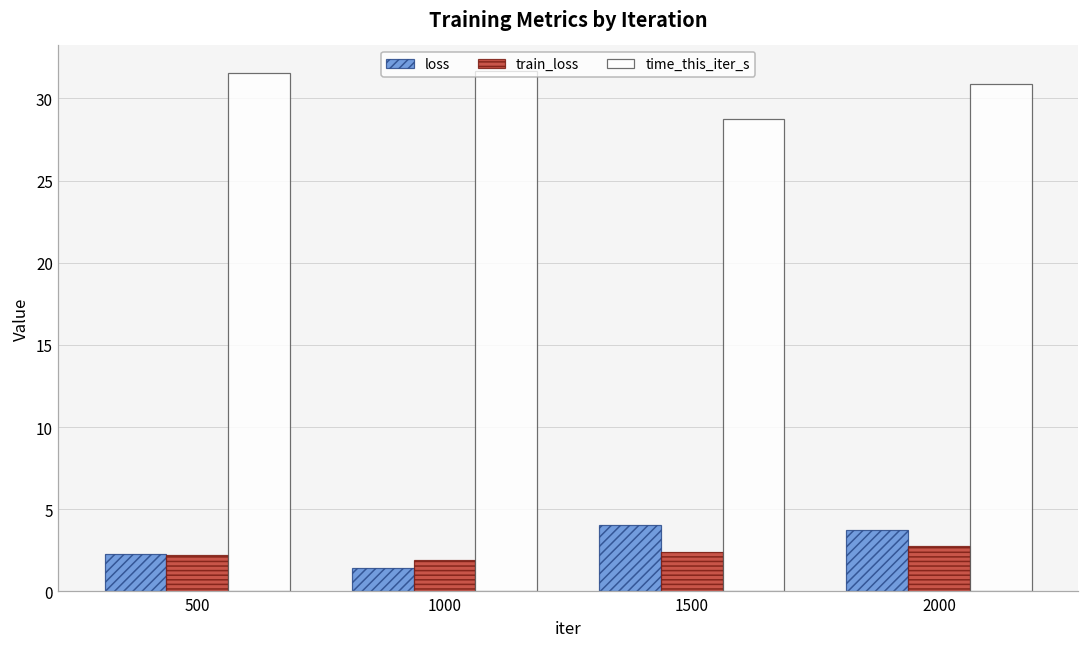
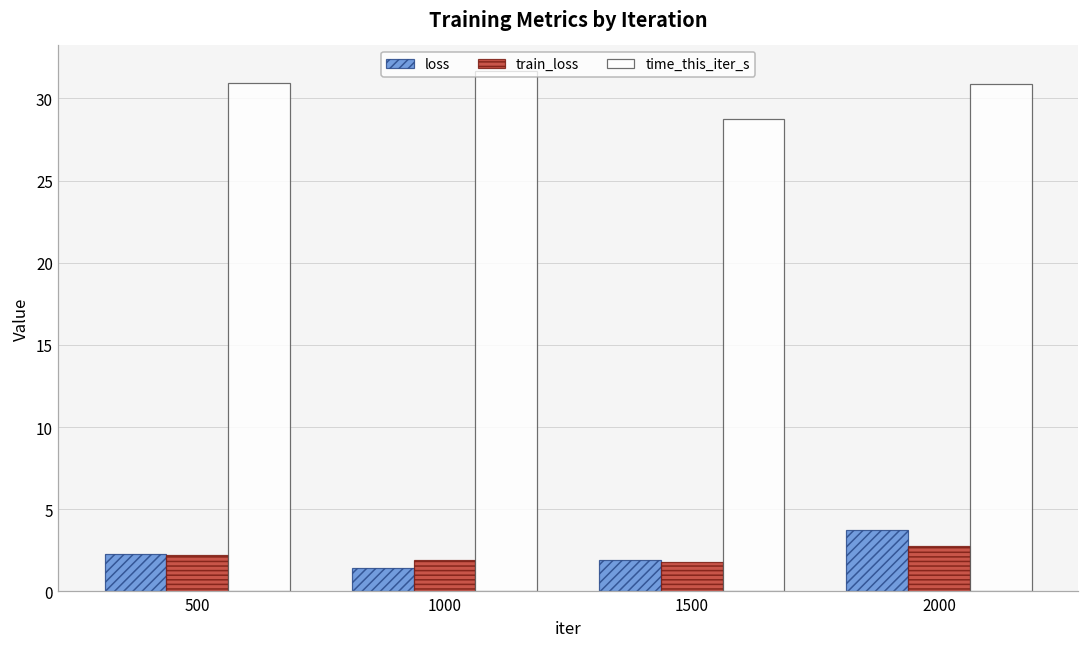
  {
    "loss": {
      "500": 2.3,
      "1000": 1.4,
-     "1500": 4.1,
+     "1500": 1.9,
      "2000": 3.8
    },
    "train_loss": {
      "500": 2.2,
      "1000": 1.9,
-     "1500": 2.4,
+     "1500": 1.8,
      "2000": 2.8
    },
    "time_this_iter_s": {
-     "500": 31.5,
+     "500": 31.0,
      "1500": 28.7,
      "2000": 30.9
    }
  }
